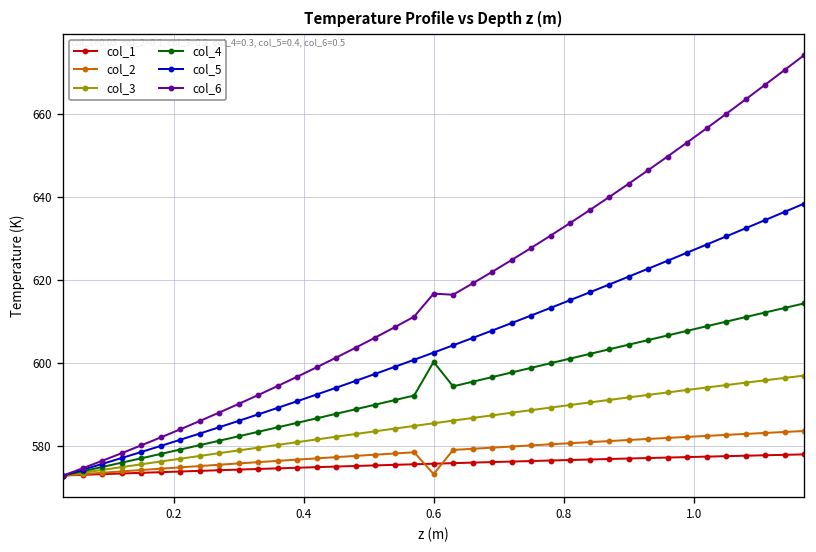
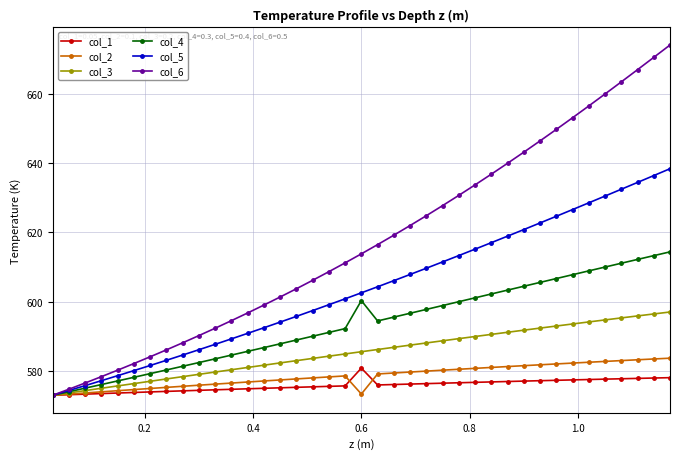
  {
    "col_1": {
-     "0.6": 576
+     "0.6": 581
    },
    "col_2": {
      "0.6": 573
    },
    "col_3": {
      "0.6": 586
    },
    "col_4": {
      "0.6": 600
    },
    "col_5": {
      "0.6": 603
    },
    "col_6": {
-     "0.6": 617
+     "0.6": 614
    }
  }
